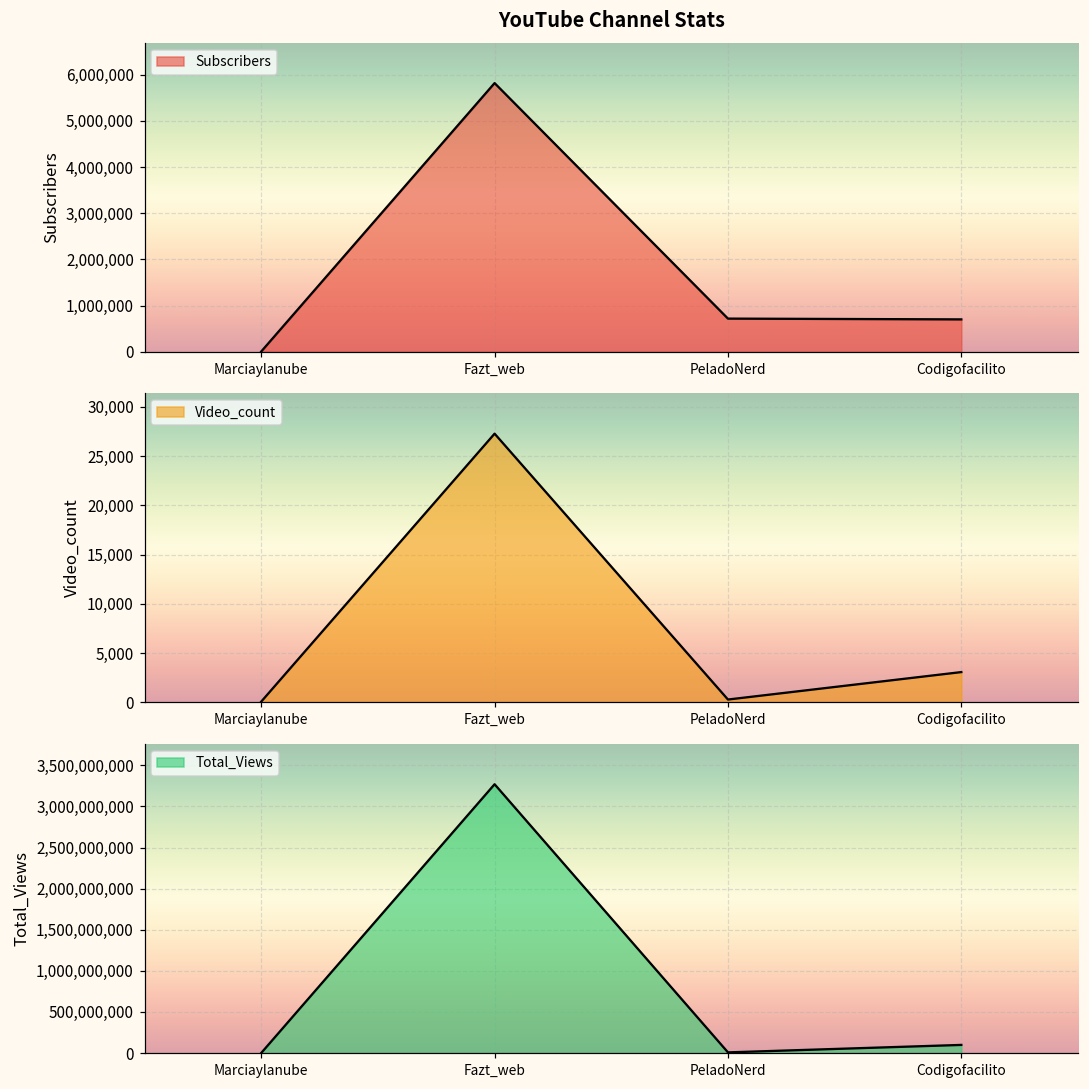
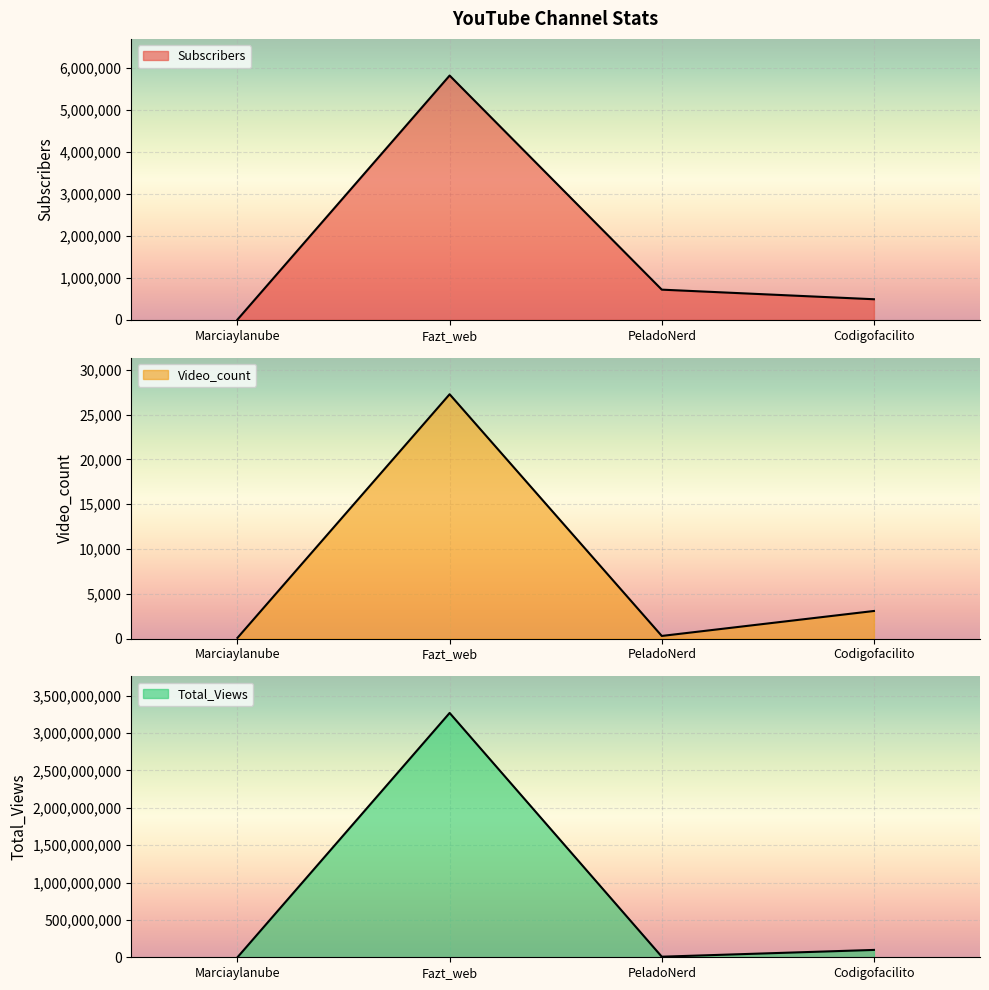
  {
    "YouTube Channel Stats": {
      "Marciaylanube": "0",
      "Fazt_web": "5,800,000",
      "PeladoNerd": "700,000",
-     "Codigofacilito": "700,000"
+     "Codigofacilito": "500,000"
    }
  }
